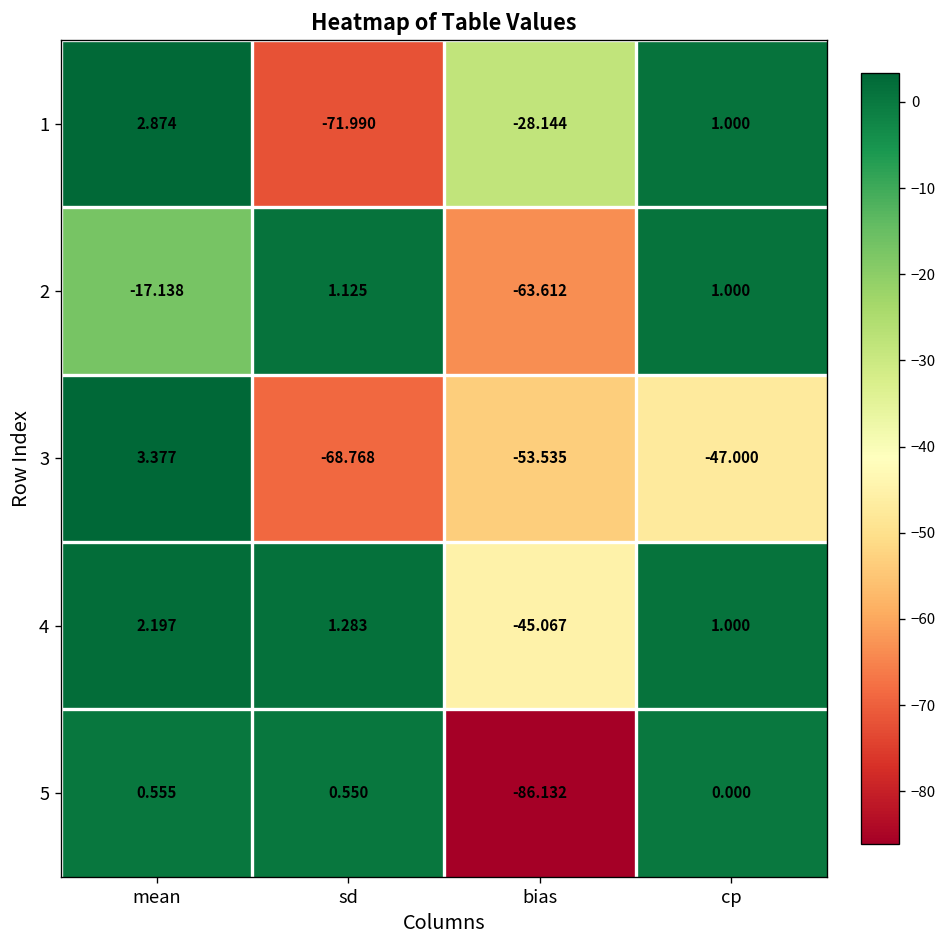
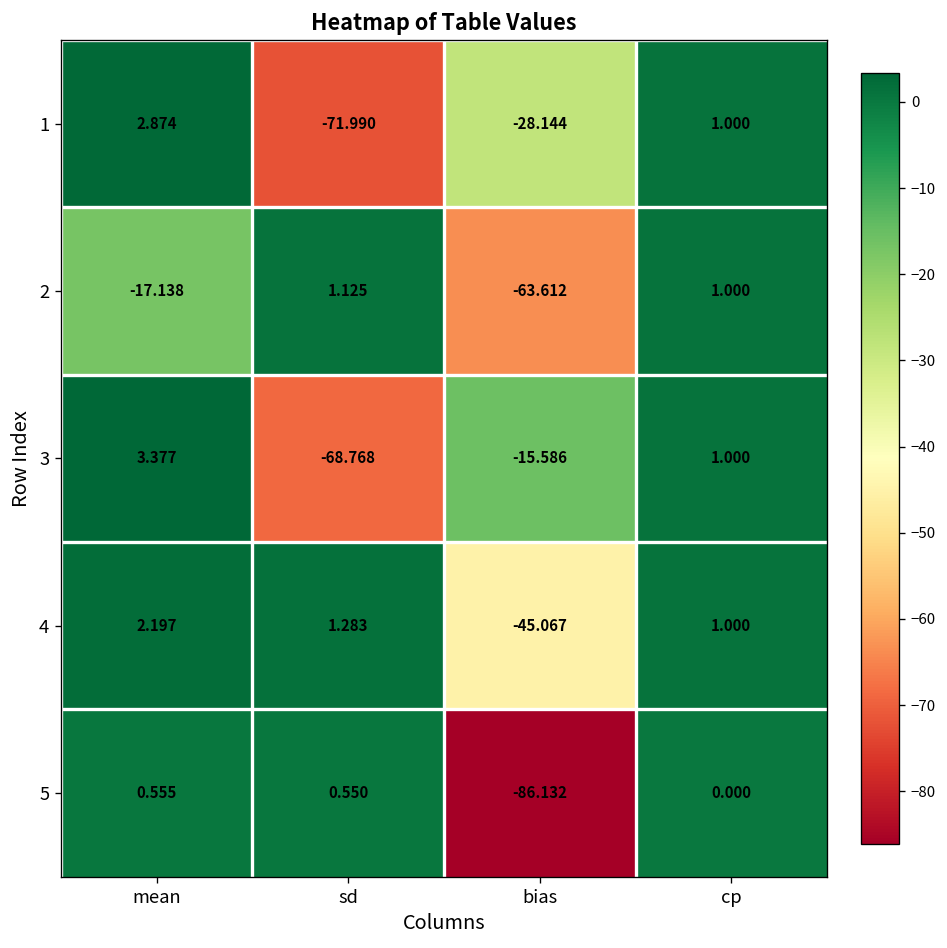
  {
    "1": {
      "mean": 2.874,
      "sd": -71.990,
      "bias": -28.144,
      "cp": 1.000
    },
    "2": {
      "mean": -17.138,
      "sd": 1.125,
      "bias": -63.612,
      "cp": 1.000
    },
    "3": {
      "mean": 3.377,
      "sd": -68.768,
-     "bias": -53.535,
-     "cp": -47.000
+     "bias": -15.586,
+     "cp": 1.000
    },
    "4": {
      "mean": 2.197,
      "sd": 1.283,
      "bias": -45.067,
      "cp": 1.000
    },
    "5": {
      "mean": 0.555,
      "sd": 0.550,
      "bias": -86.132,
      "cp": 0.000
    }
  }
